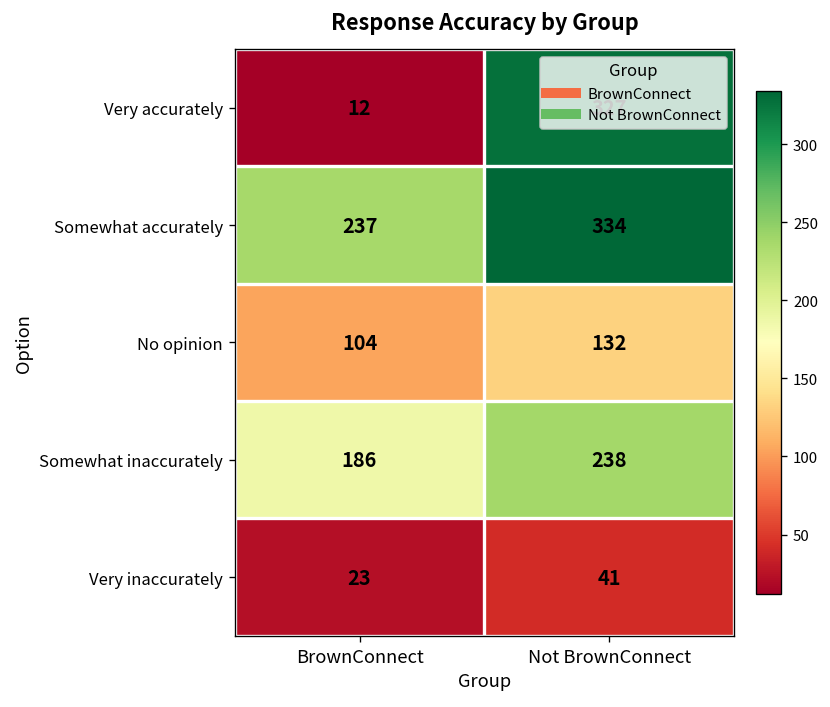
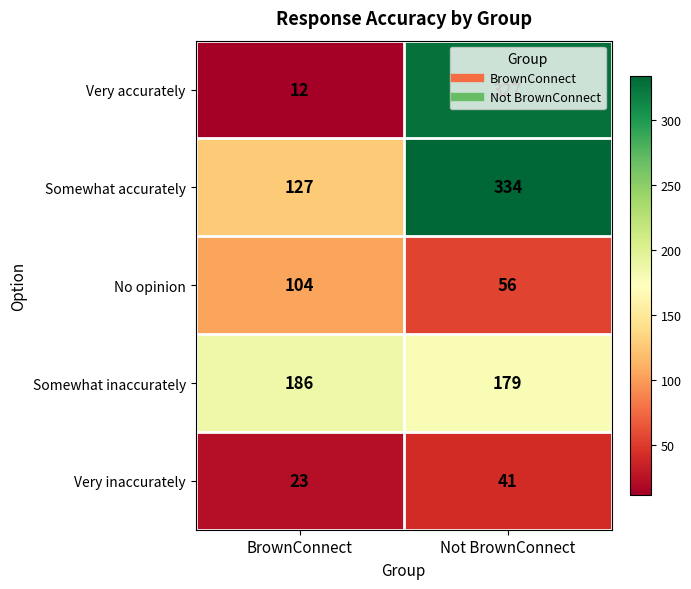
  {
    "Very accurately": {
      "BrownConnect": 12
    },
    "Somewhat accurately": {
-     "BrownConnect": 237,
+     "BrownConnect": 127,
      "Not BrownConnect": 334
    },
    "No opinion": {
      "BrownConnect": 104,
-     "Not BrownConnect": 132
+     "Not BrownConnect": 56
    },
    "Somewhat inaccurately": {
      "BrownConnect": 186,
-     "Not BrownConnect": 238
+     "Not BrownConnect": 179
    },
    "Very inaccurately": {
      "BrownConnect": 23,
      "Not BrownConnect": 41
    }
  }
